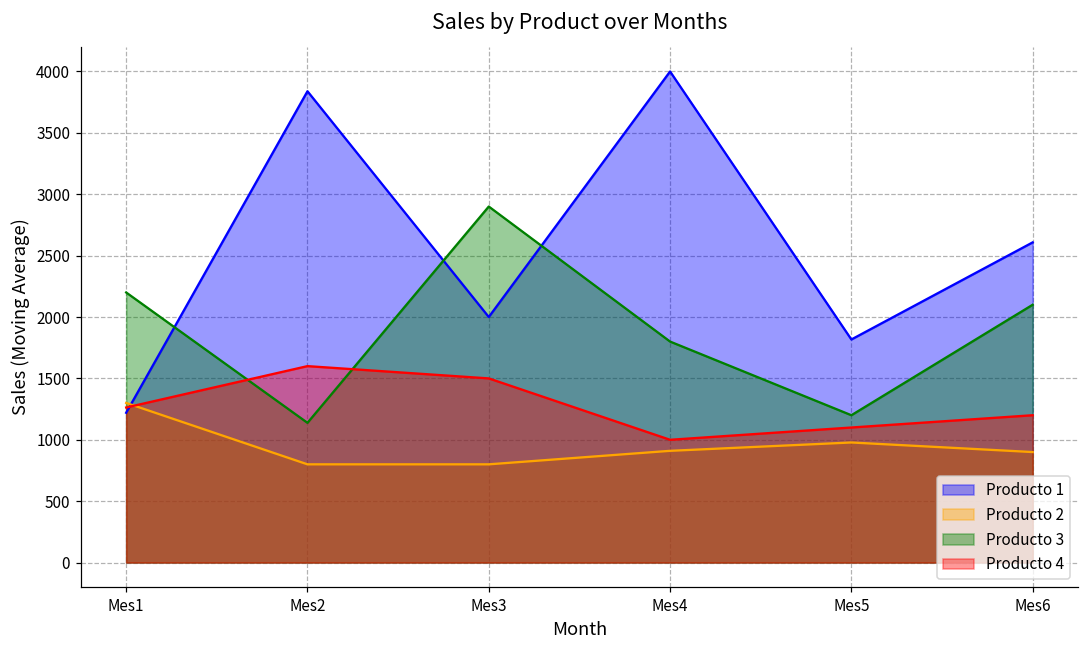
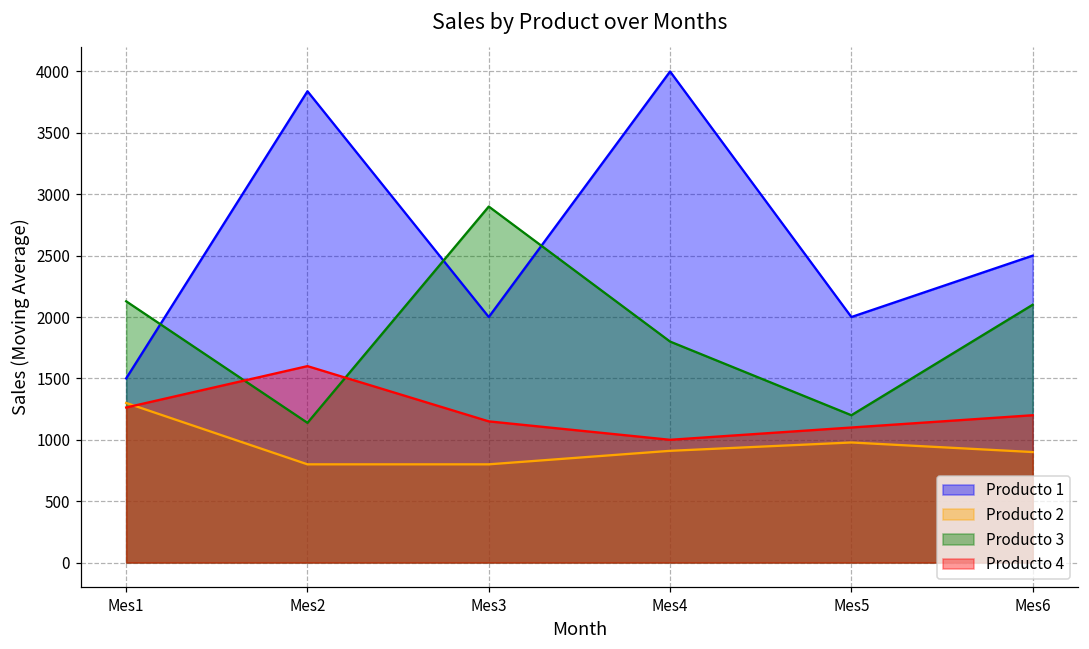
  {
    "Producto 1": {
-     "Mes1": 1220,
+     "Mes1": 1500,
      "Mes2": 3840,
      "Mes3": 2000,
      "Mes4": 4000,
-     "Mes5": 1820,
-     "Mes6": 2610
+     "Mes5": 2000,
+     "Mes6": 2500
    },
    "Producto 2": {
      "Mes1": 1300,
      "Mes2": 800,
      "Mes3": 800,
      "Mes4": 910,
      "Mes5": 980,
      "Mes6": 900
    },
    "Producto 3": {
-     "Mes1": 2200,
+     "Mes1": 2130,
      "Mes2": 1140,
      "Mes3": 2900,
      "Mes4": 1800,
      "Mes5": 1200,
      "Mes6": 2100
    },
    "Producto 4": {
      "Mes1": 1260,
      "Mes2": 1600,
-     "Mes3": 1500,
+     "Mes3": 1150,
      "Mes4": 1000,
      "Mes5": 1100,
      "Mes6": 1200
    }
  }
